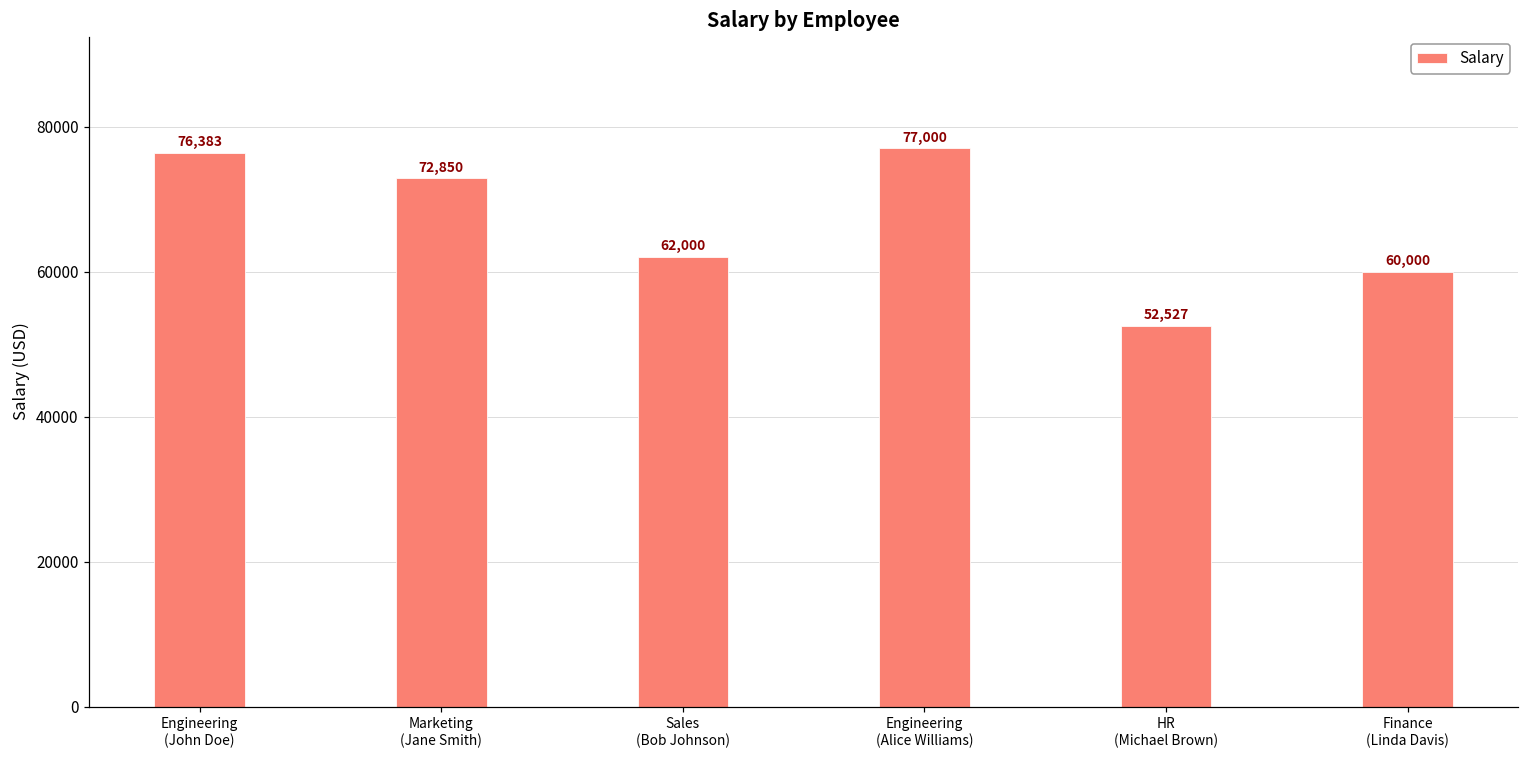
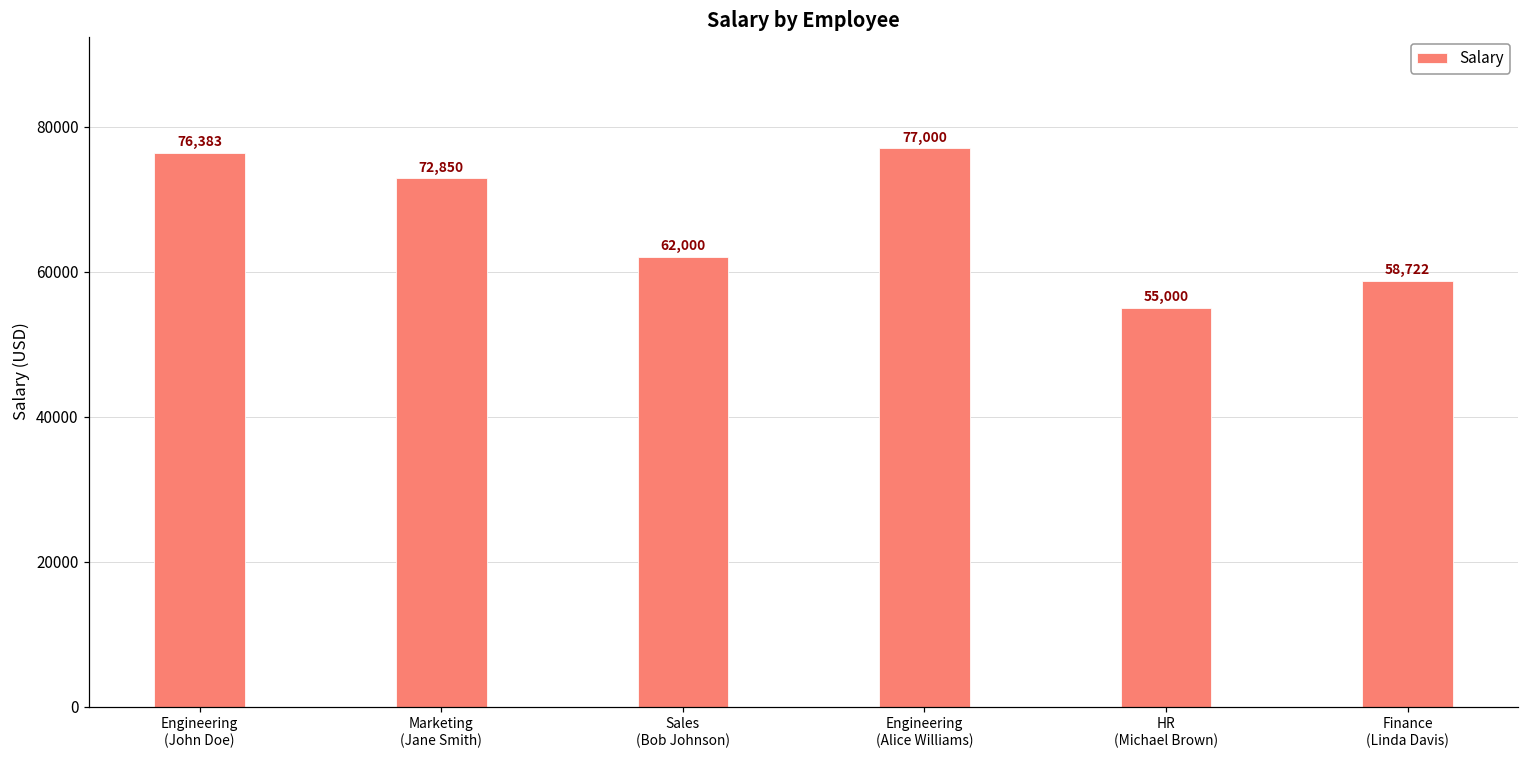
  {
    "Engineering (John Doe)": "76,383",
    "Marketing (Jane Smith)": "72,850",
    "Sales (Bob Johnson)": "62,000",
    "Engineering (Alice Williams)": "77,000",
-   "HR (Michael Brown)": "52,527",
-   "Finance (Linda Davis)": "60,000"
+   "HR (Michael Brown)": "55,000",
+   "Finance (Linda Davis)": "58,722"
  }
